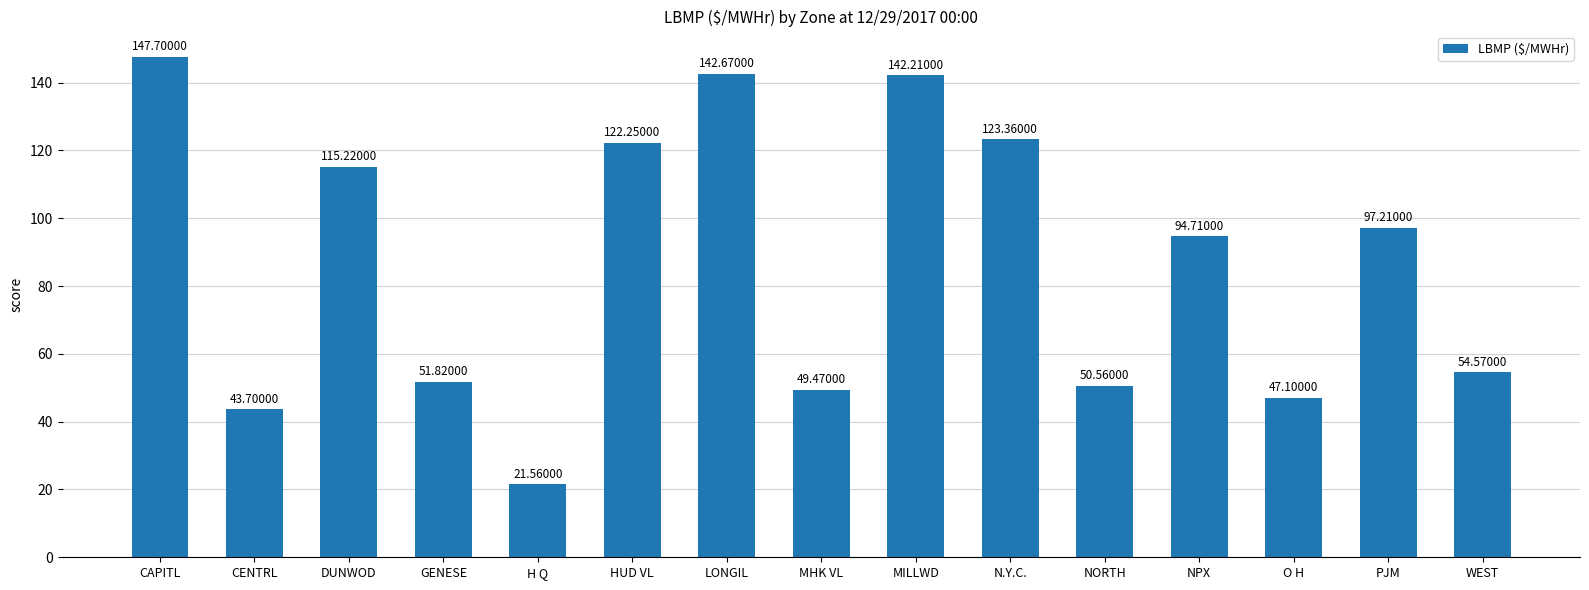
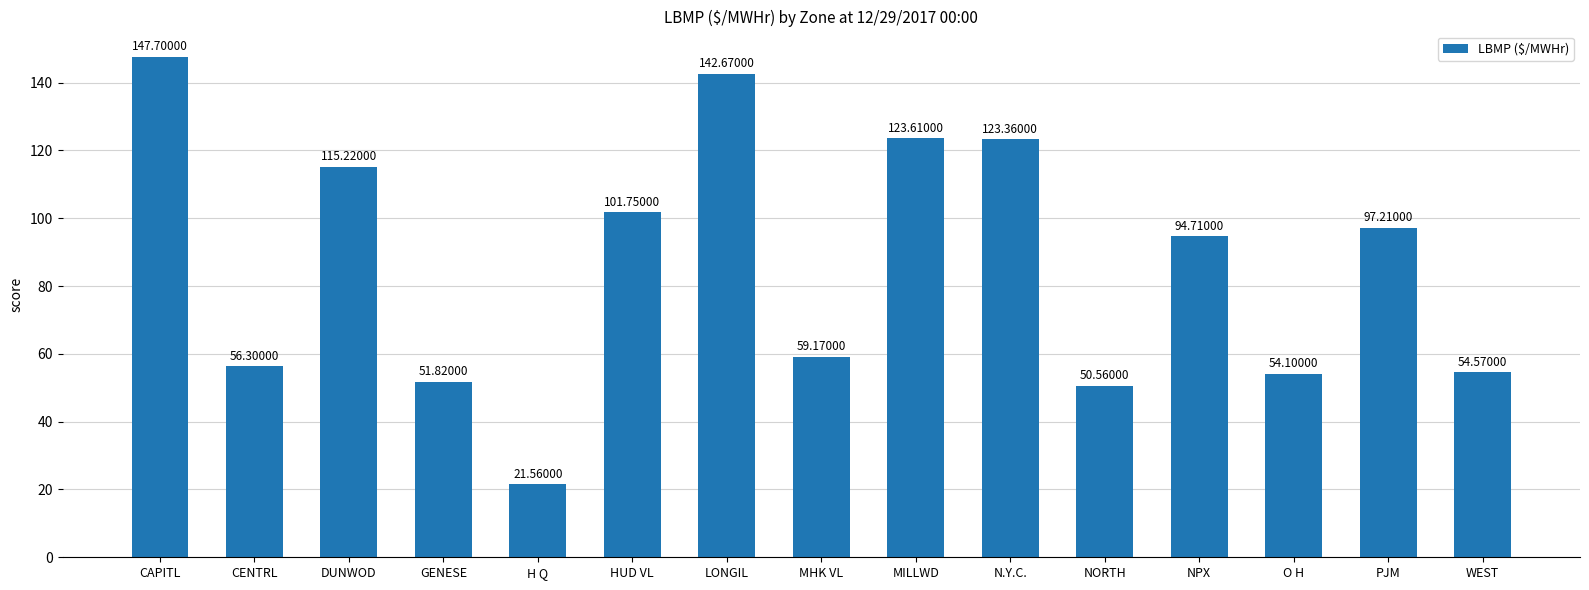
  {
    "CAPITL": 147.70000,
-   "CENTRL": 43.70000,
+   "CENTRL": 56.30000,
    "DUNWOD": 115.22000,
    "GENESE": 51.82000,
    "H Q": 21.56000,
-   "HUD VL": 122.25000,
+   "HUD VL": 101.75000,
    "LONGIL": 142.67000,
-   "MHK VL": 49.47000,
-   "MILLWD": 142.21000,
+   "MHK VL": 59.17000,
+   "MILLWD": 123.61000,
    "N.Y.C.": 123.36000,
    "NORTH": 50.56000,
    "NPX": 94.71000,
-   "O H": 47.10000,
+   "O H": 54.10000,
    "PJM": 97.21000,
    "WEST": 54.57000
  }
